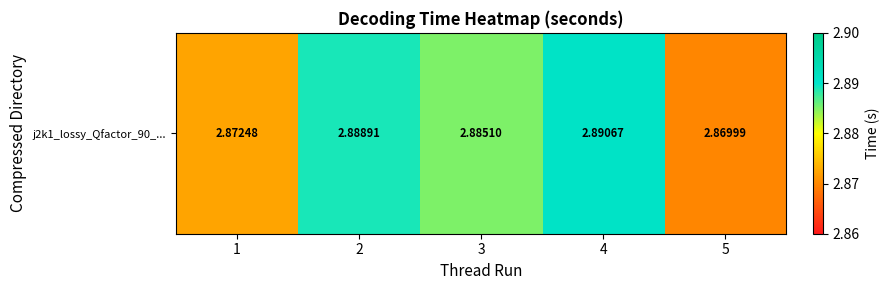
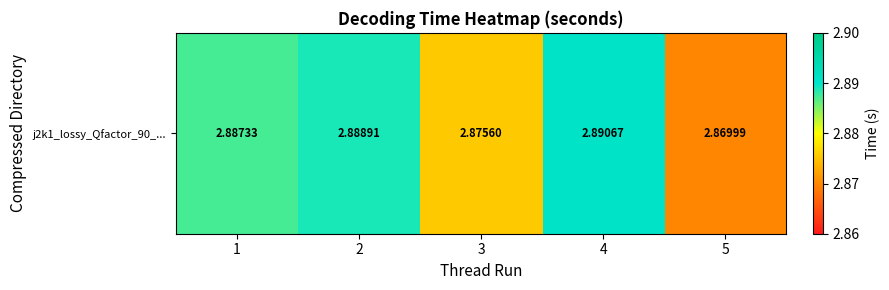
  {
    "j2k1_lossy_Qfactor_90_...": {
-     "1": 2.87248,
+     "1": 2.88733,
      "2": 2.88891,
-     "3": 2.88510,
+     "3": 2.87560,
      "4": 2.89067,
      "5": 2.86999
    }
  }
